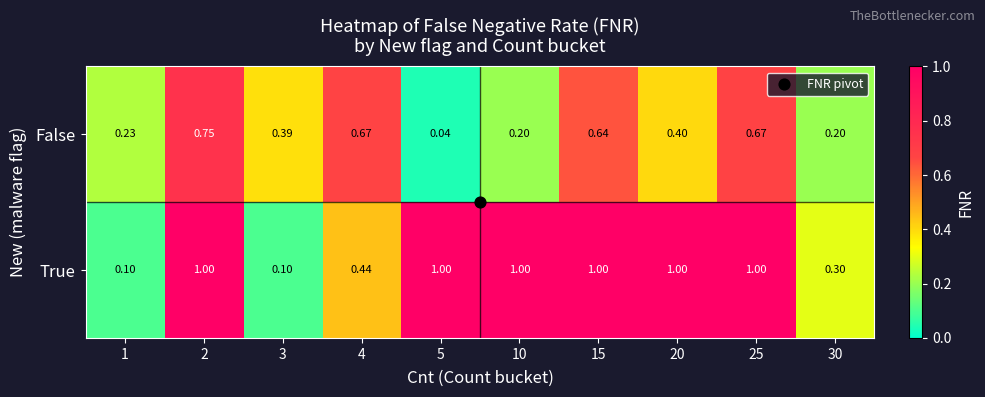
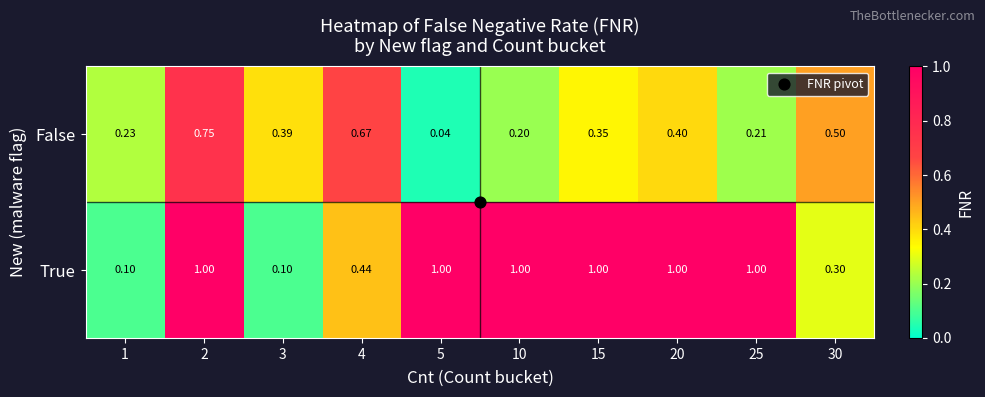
  {
    "False": {
      "1": 0.23,
      "2": 0.75,
      "3": 0.39,
      "4": 0.67,
      "5": 0.04,
      "10": 0.20,
-     "15": 0.64,
+     "15": 0.35,
      "20": 0.40,
-     "25": 0.67,
-     "30": 0.20
+     "25": 0.21,
+     "30": 0.50
    },
    "True": {
      "1": 0.10,
      "2": 1.00,
      "3": 0.10,
      "4": 0.44,
      "5": 1.00,
      "10": 1.00,
      "15": 1.00,
      "20": 1.00,
      "25": 1.00,
      "30": 0.30
    }
  }
